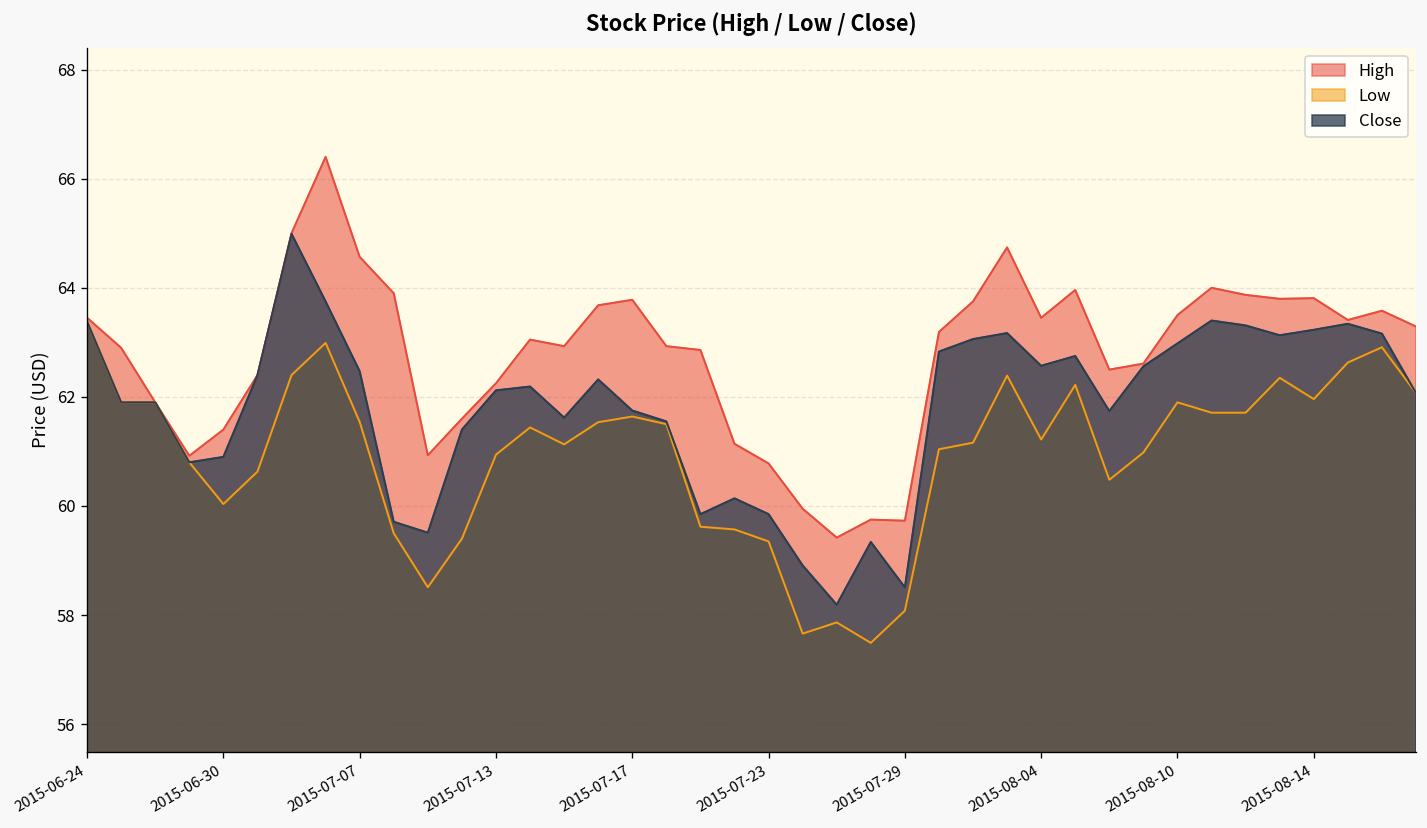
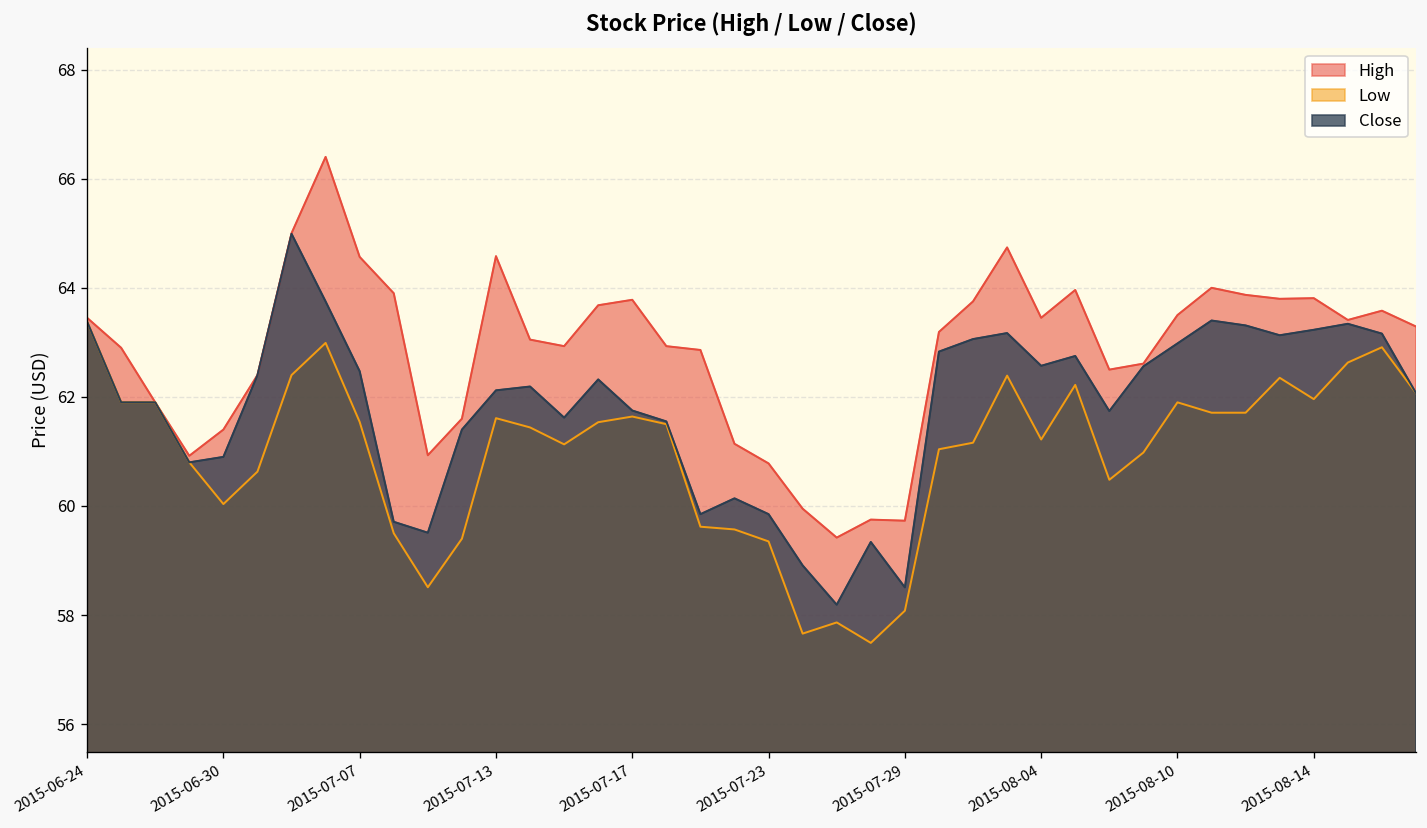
  {
    "High": {
      "2015-06-24": 63.5,
      "2015-06-30": 61.4,
      "2015-07-07": 64.6,
-     "2015-07-13": 62.3,
+     "2015-07-13": 64.6,
      "2015-07-17": 63.8,
      "2015-07-23": 60.8,
      "2015-07-29": 59.7,
      "2015-08-04": 63.5,
      "2015-08-10": 63.5,
      "2015-08-14": 63.8
    },
    "Low": {
      "2015-06-30": 60.0,
      "2015-07-07": 61.5,
-     "2015-07-13": 60.9,
+     "2015-07-13": 61.6,
      "2015-07-17": 61.6,
      "2015-07-23": 59.3,
      "2015-07-29": 58.1,
      "2015-08-04": 61.2,
      "2015-08-10": 61.9,
      "2015-08-14": 62.0
    },
    "Close": {
      "2015-06-30": 60.9,
      "2015-07-07": 62.5,
      "2015-07-13": 62.1,
      "2015-07-17": 61.8,
      "2015-07-23": 59.8,
      "2015-07-29": 58.5,
      "2015-08-04": 62.6,
      "2015-08-10": 63.0,
      "2015-08-14": 63.2
    }
  }
